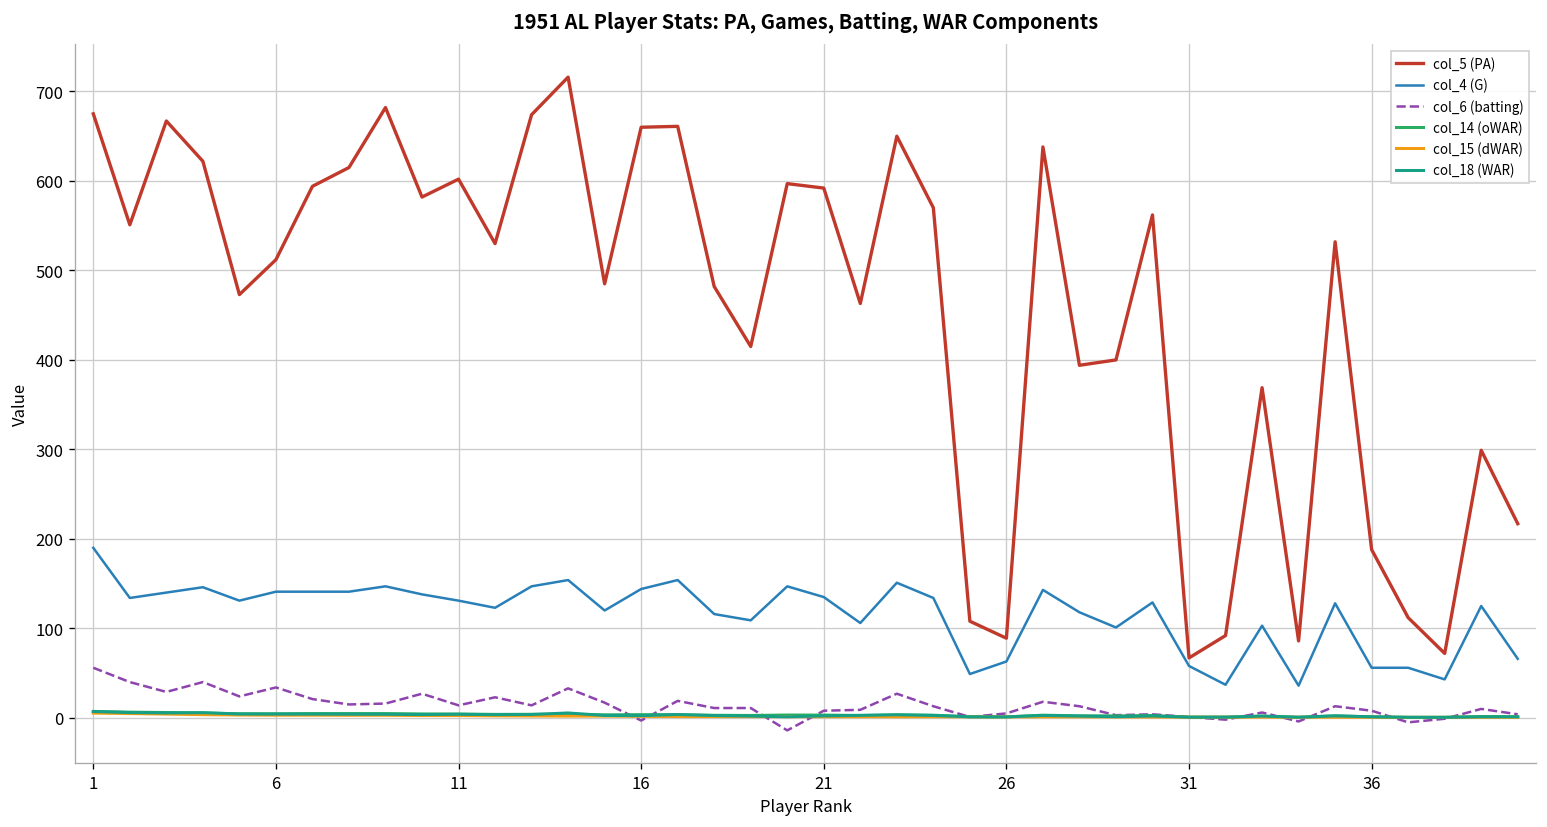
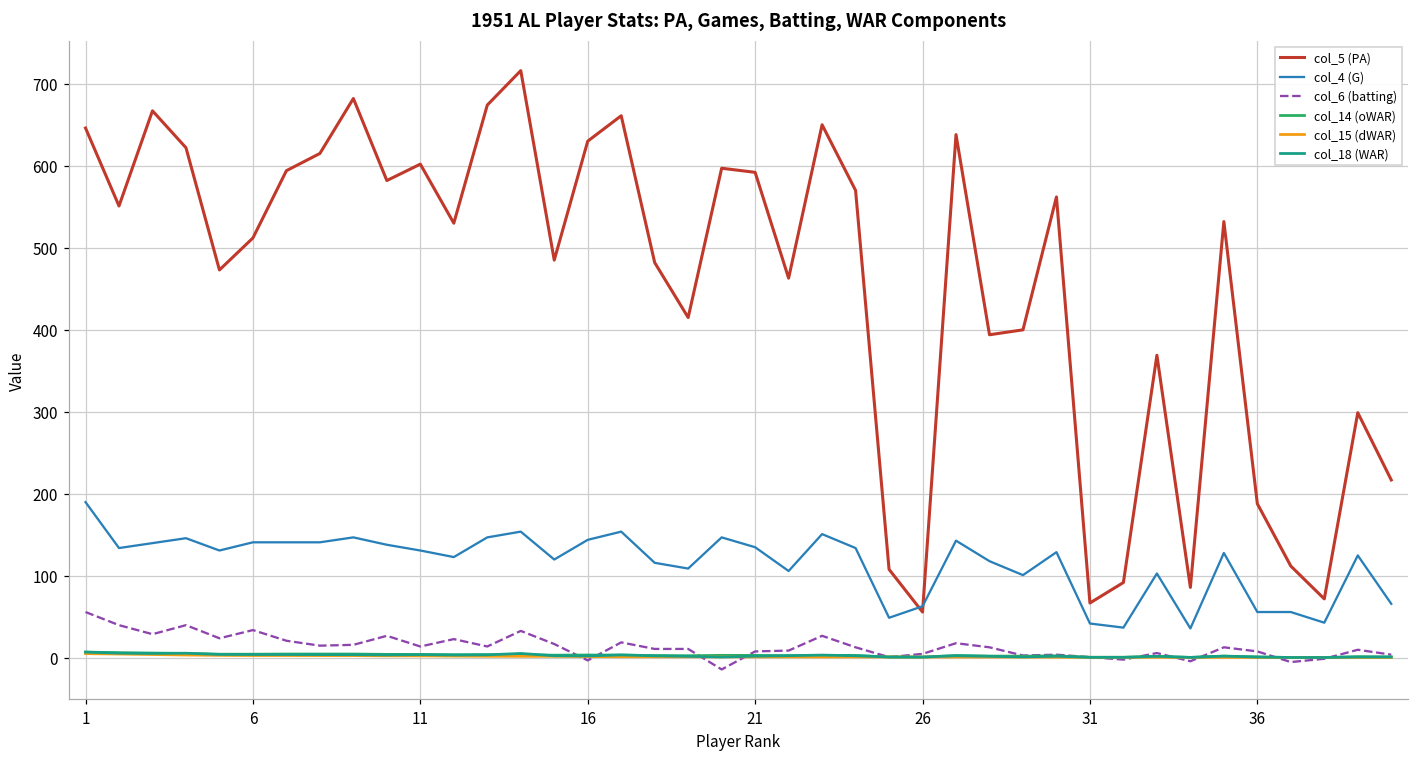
  {
    "col_5 (PA)": {
-     "1": 680,
+     "1": 650,
      "6": 510,
      "11": 600,
-     "16": 660,
+     "16": 630,
      "21": 590,
-     "26": 90,
+     "26": 60,
      "31": 70,
      "36": 190
    },
    "col_4 (G)": {
      "1": 190,
      "6": 140,
      "11": 130,
      "16": 140,
      "21": 140,
      "26": 60,
-     "31": 60,
+     "31": 40,
      "36": 60
    },
    "col_6 (batting)": {
      "1": 60,
      "6": 30,
      "11": 10,
      "16": 0,
      "21": 10,
      "26": 10,
      "36": 10
    }
  }
